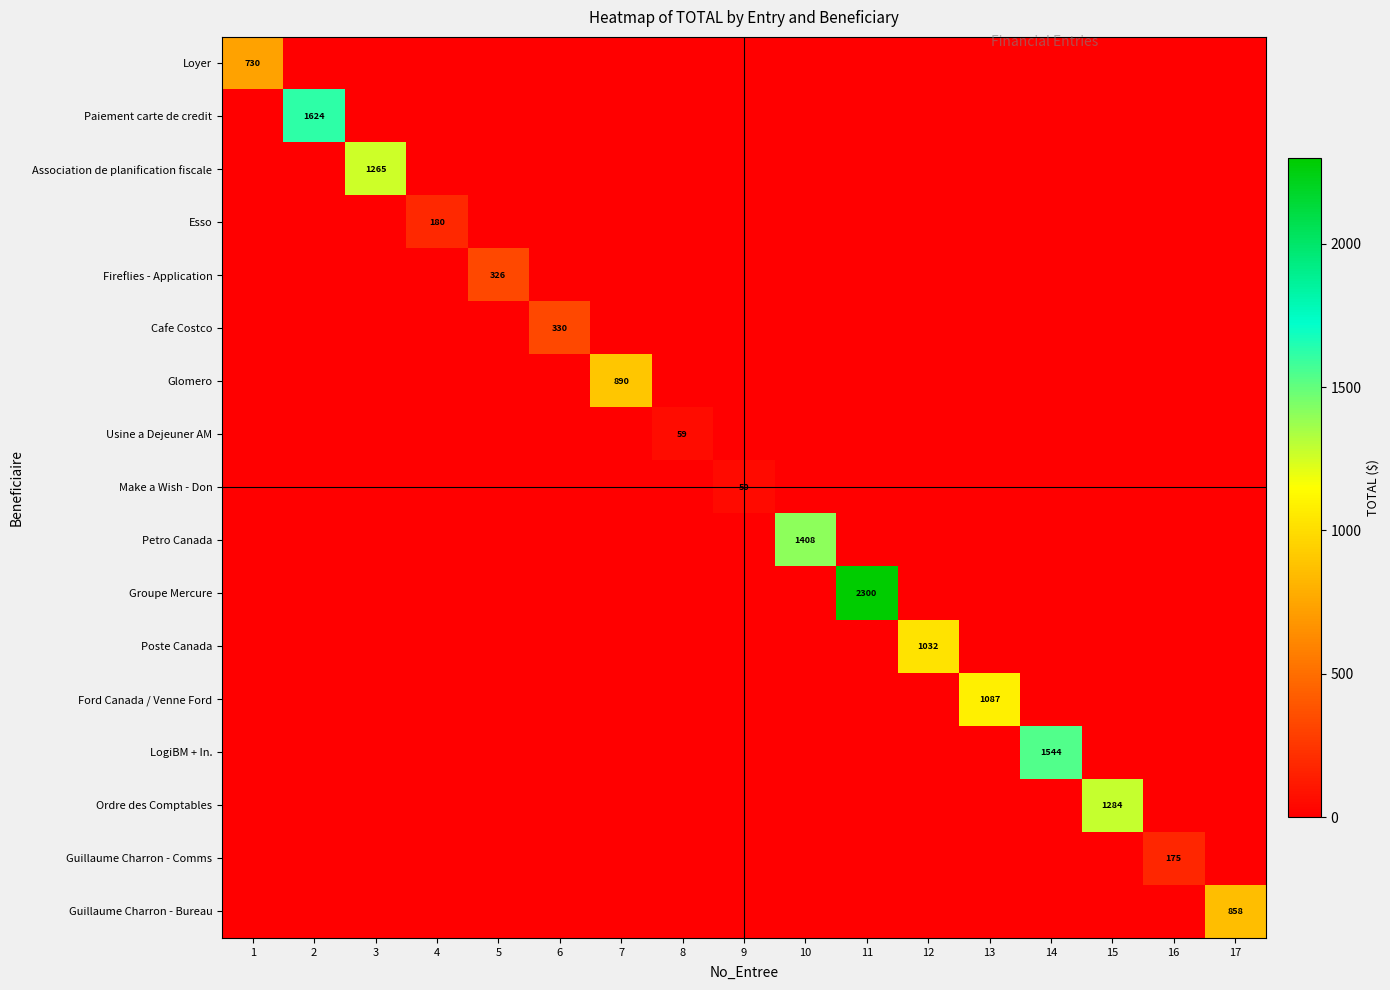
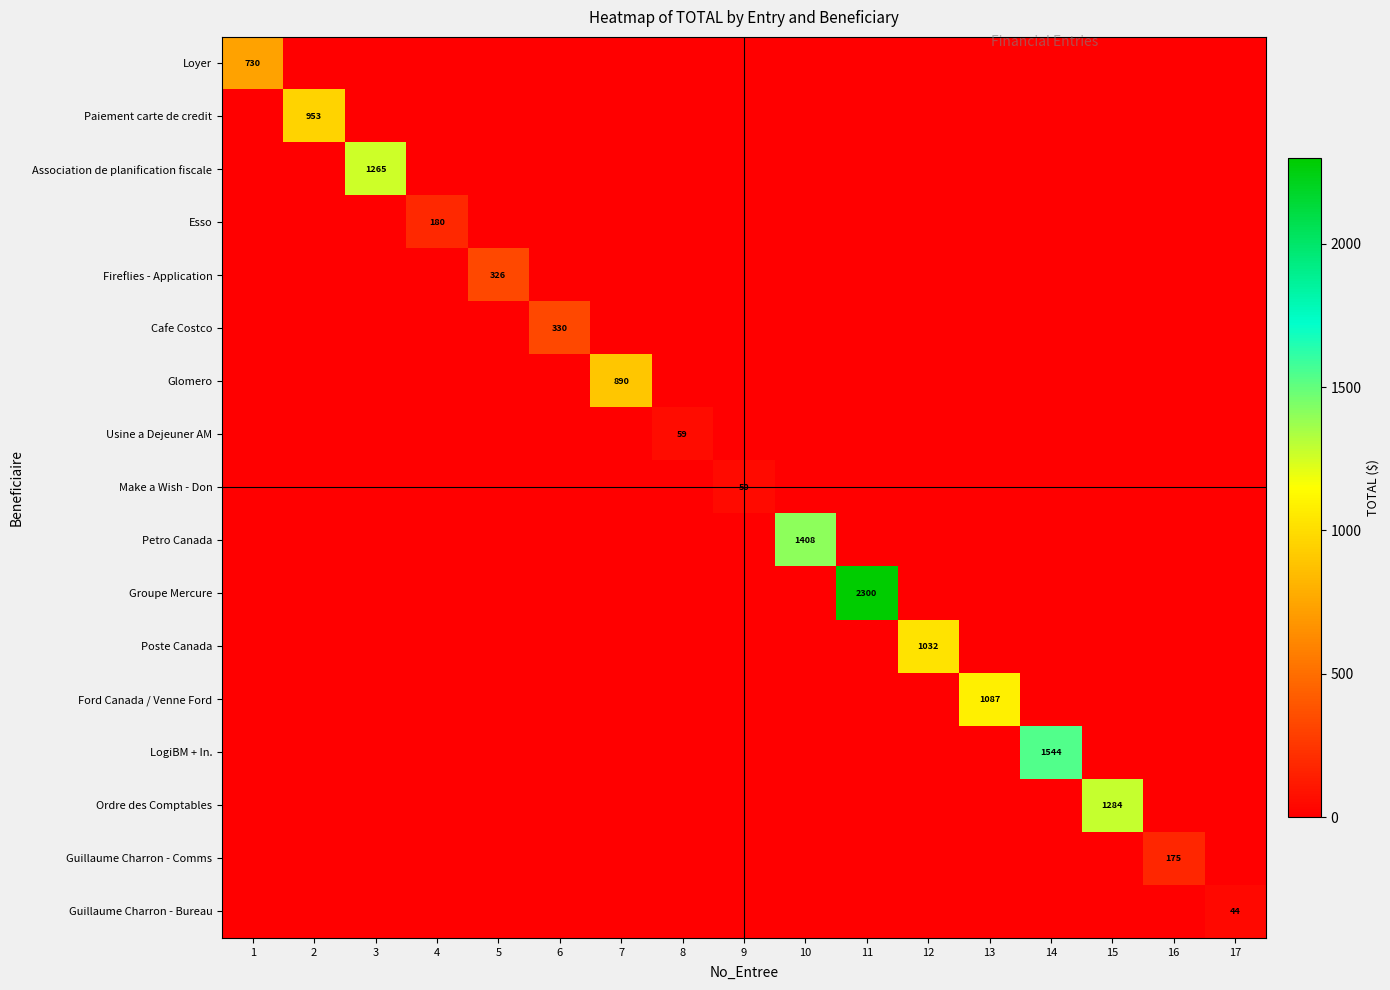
  {
    "Loyer": {
      "1": 730
    },
    "Paiement carte de credit": {
-     "2": 1624
+     "2": 953
    },
    "Association de planification fiscale": {
      "3": 1265
    },
    "Esso": {
      "4": 180
    },
    "Fireflies - Application": {
      "5": 326
    },
    "Cafe Costco": {
      "6": 330
    },
    "Glomero": {
      "7": 890
    },
    "Usine a Dejeuner AM": {
      "8": 59
    },
    "Make a Wish - Don": {
      "9": 50
    },
    "Petro Canada": {
      "10": 1408
    },
    "Groupe Mercure": {
      "11": 2300
    },
    "Poste Canada": {
      "12": 1032
    },
    "Ford Canada / Venne Ford": {
      "13": 1087
    },
    "LogiBM + In.": {
      "14": 1544
    },
    "Ordre des Comptables": {
      "15": 1284
    },
    "Guillaume Charron - Comms": {
      "16": 175
    },
    "Guillaume Charron - Bureau": {
-     "17": 858
+     "17": 44
    }
  }
